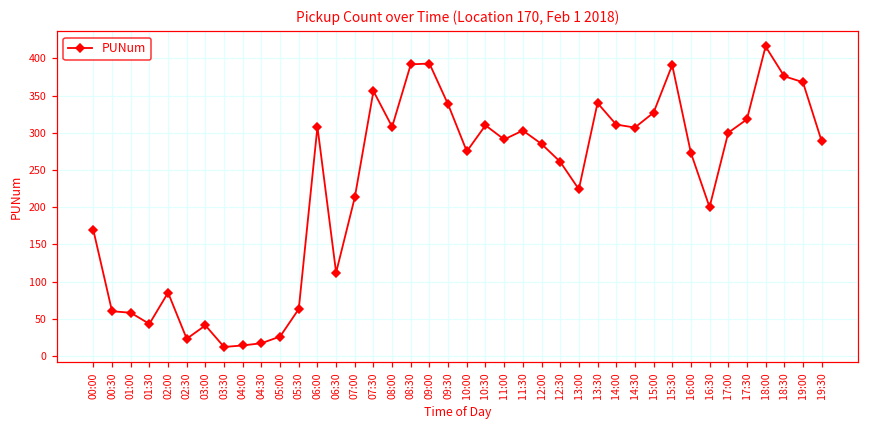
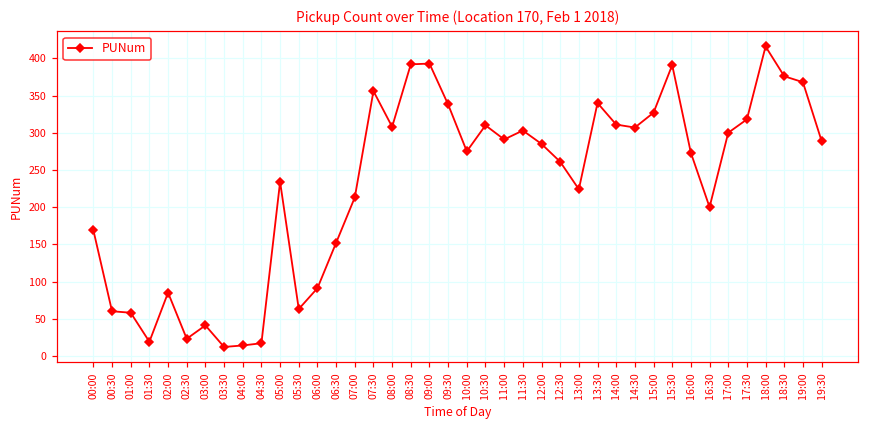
  {
    "00:00": 170,
    "00:30": 60,
    "01:00": 60,
-   "01:30": 40,
+   "01:30": 20,
    "02:00": 90,
    "02:30": 20,
    "03:00": 40,
    "03:30": 10,
    "04:00": 10,
    "04:30": 20,
-   "05:00": 30,
+   "05:00": 230,
    "05:30": 60,
-   "06:00": 310,
-   "06:30": 110,
+   "06:00": 90,
+   "06:30": 150,
    "07:00": 210,
    "07:30": 360,
    "08:00": 310,
    "08:30": 390,
    "09:00": 390,
    "09:30": 340,
    "10:00": 280,
    "10:30": 310,
    "11:00": 290,
    "11:30": 300,
    "12:00": 290,
    "12:30": 260,
    "13:00": 220,
    "13:30": 340,
    "14:00": 310,
    "14:30": 310,
    "15:00": 330,
    "15:30": 390,
    "16:00": 270,
    "16:30": 200,
    "17:00": 300,
    "17:30": 320,
    "18:00": 420,
    "18:30": 380,
    "19:00": 370,
    "19:30": 290
  }
